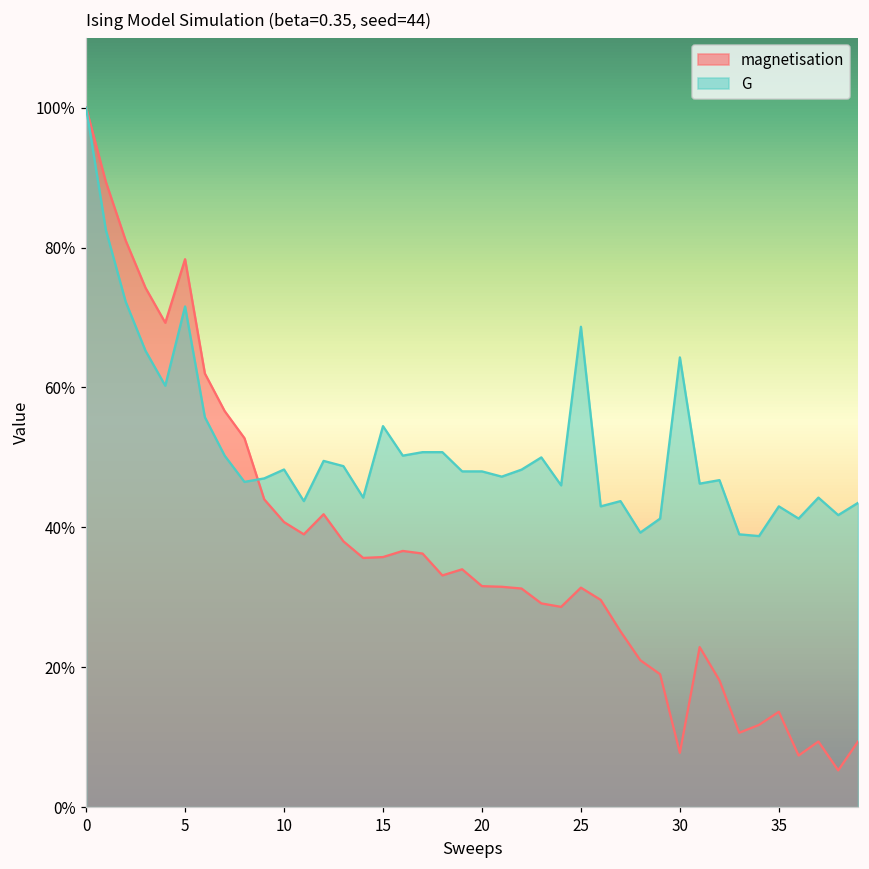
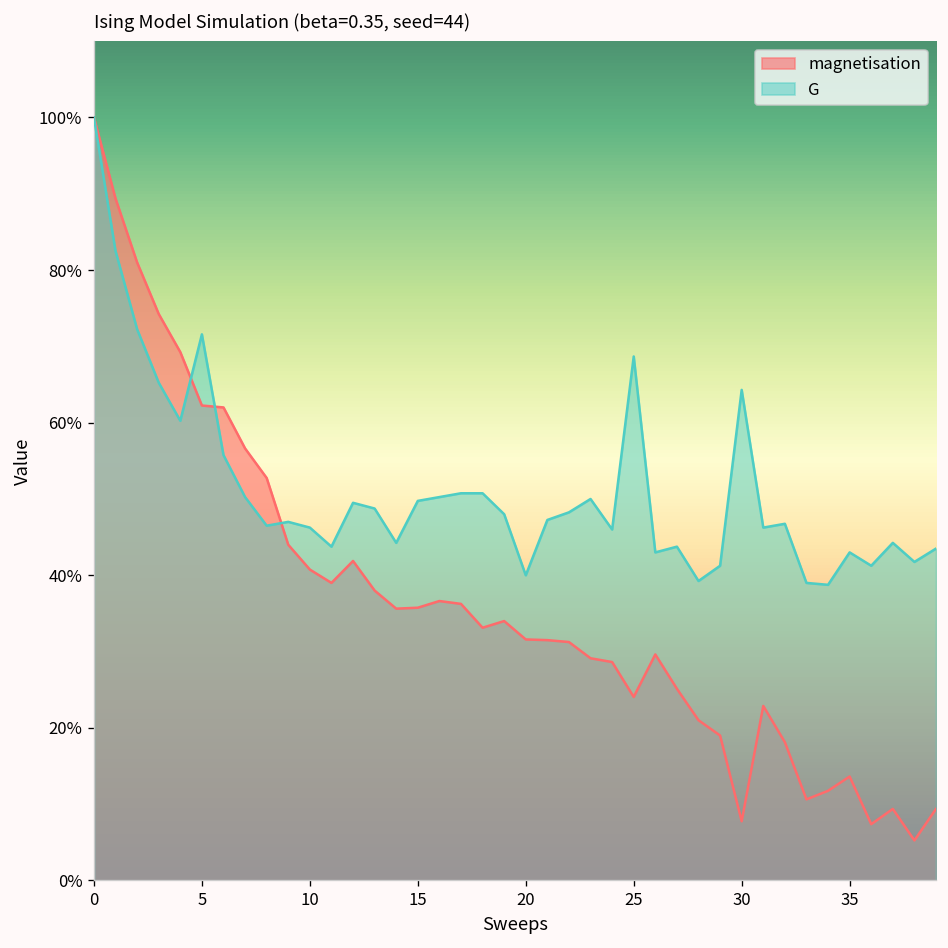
  {
    "magnetisation": {
-     "5": "78%",
+     "5": "62%",
      "10": "41%",
      "15": "36%",
      "20": "32%",
-     "25": "31%",
+     "25": "24%",
      "30": "8%",
      "35": "14%"
    },
    "G": {
      "5": "72%",
-     "10": "48%",
-     "15": "54%",
-     "20": "48%",
+     "10": "46%",
+     "15": "50%",
+     "20": "40%",
      "25": "69%",
      "30": "64%",
      "35": "43%"
    }
  }
